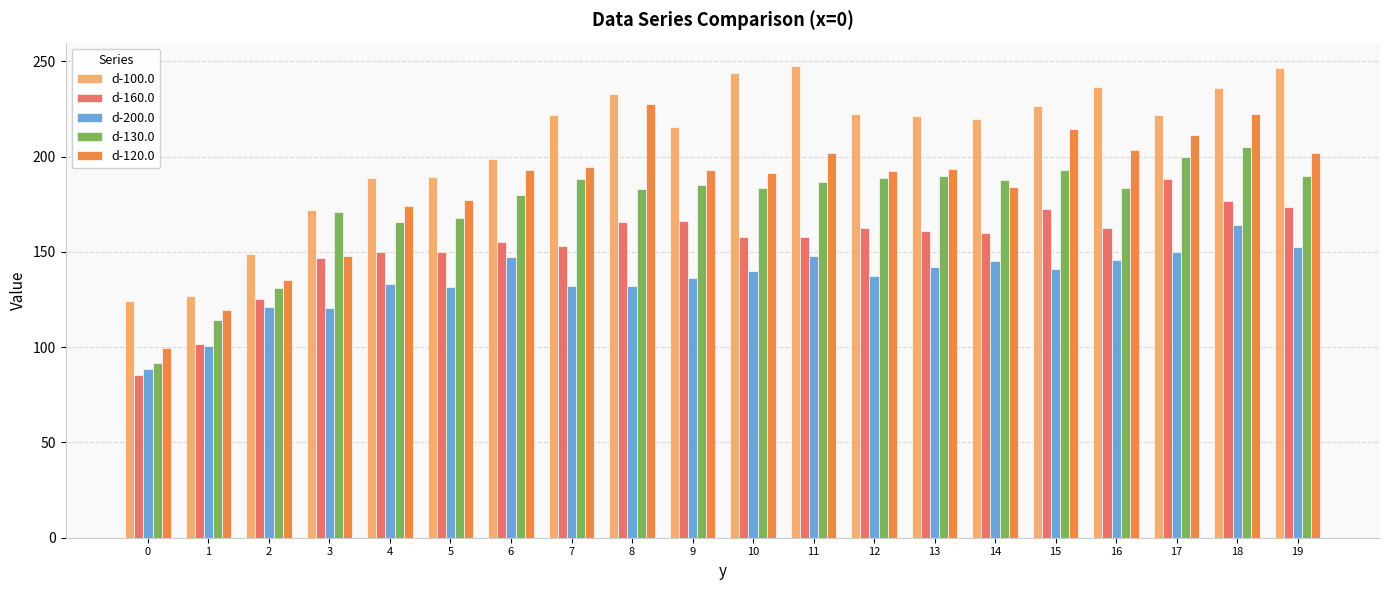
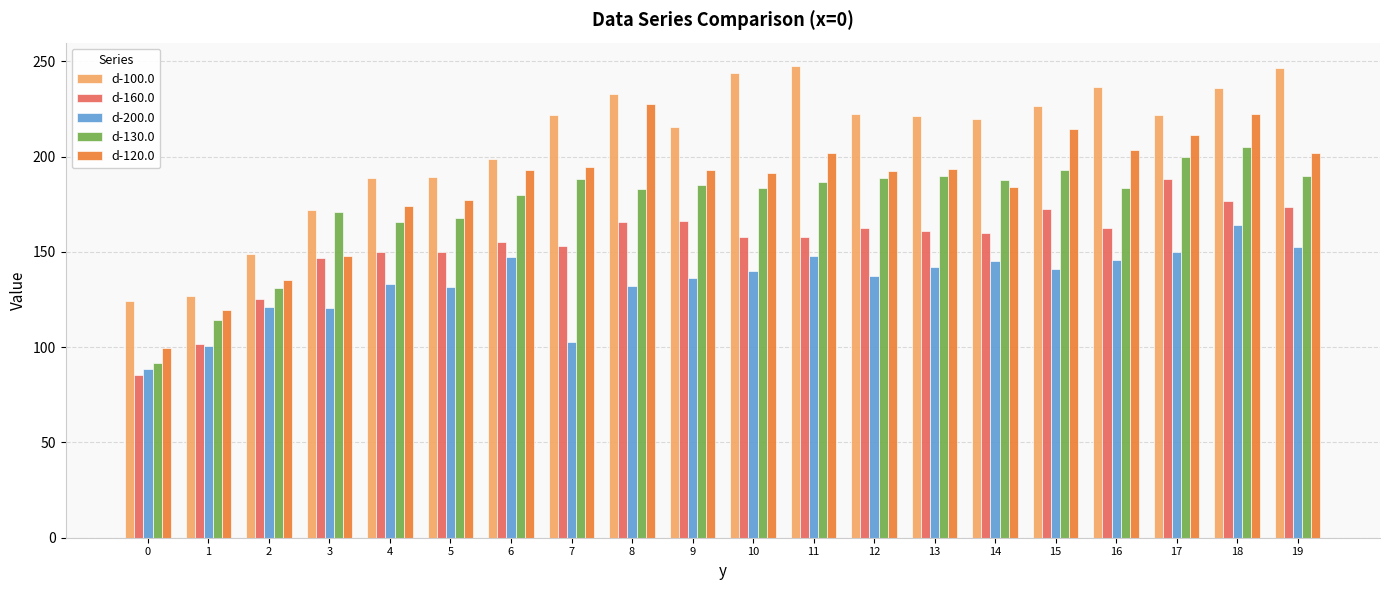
  {
    "d-100.0": {
      "0": 124,
      "1": 127,
      "2": 149,
      "3": 172,
      "4": 189,
      "5": 189,
      "6": 199,
      "7": 222,
      "8": 233,
      "9": 215,
      "10": 244,
      "11": 247,
      "12": 222,
      "13": 221,
      "14": 220,
      "15": 226,
      "16": 236,
      "17": 222,
      "18": 236,
      "19": 246
    },
    "d-200.0": {
      "0": 89,
      "1": 100,
      "2": 121,
      "3": 121,
      "4": 133,
      "5": 131,
      "6": 148,
-     "7": 132,
+     "7": 103,
      "8": 132,
      "9": 136,
      "10": 140,
      "11": 148,
      "12": 137,
      "13": 142,
      "14": 145,
      "15": 141,
      "16": 146,
      "17": 150,
      "18": 164,
      "19": 152
    },
    "d-130.0": {
      "0": 92,
      "1": 114,
      "2": 131,
      "3": 171,
      "4": 166,
      "5": 168,
      "6": 180,
      "7": 188,
      "8": 183,
      "9": 185,
      "10": 183,
      "11": 187,
      "12": 189,
      "13": 190,
      "14": 188,
      "15": 193,
      "16": 183,
      "17": 200,
      "18": 205,
      "19": 190
    }
  }
